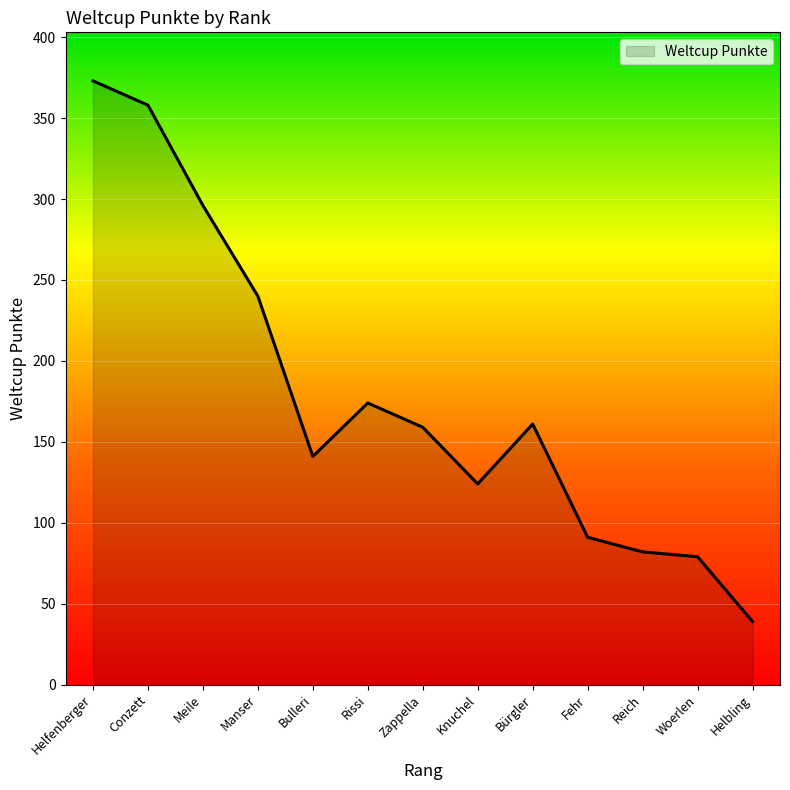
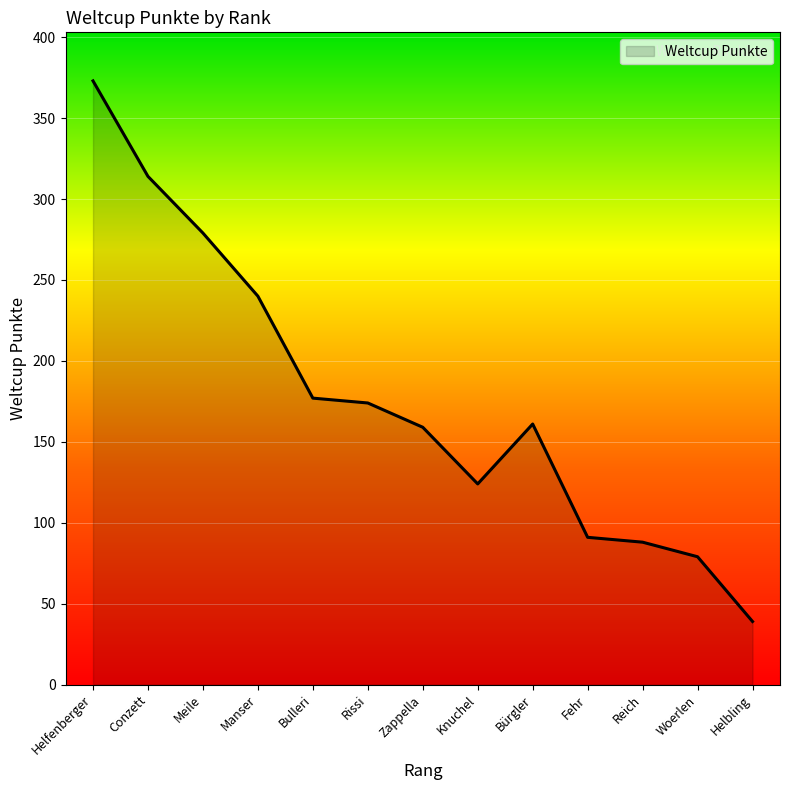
  {
    "Helfenberger": 373,
-   "Conzett": 358,
-   "Meile": 296,
+   "Conzett": 314,
+   "Meile": 279,
    "Manser": 240,
-   "Bulleri": 141,
+   "Bulleri": 177,
    "Rissi": 174,
    "Zappella": 159,
    "Knuchel": 124,
    "Bürgler": 161,
    "Fehr": 91,
-   "Reich": 82,
+   "Reich": 88,
    "Woerlen": 79,
    "Helbling": 39
  }
